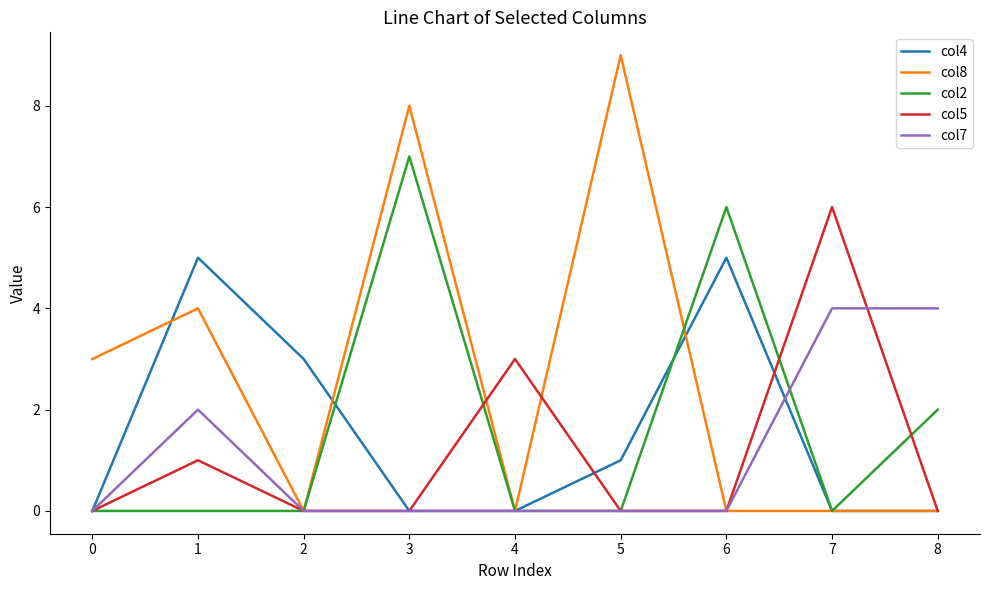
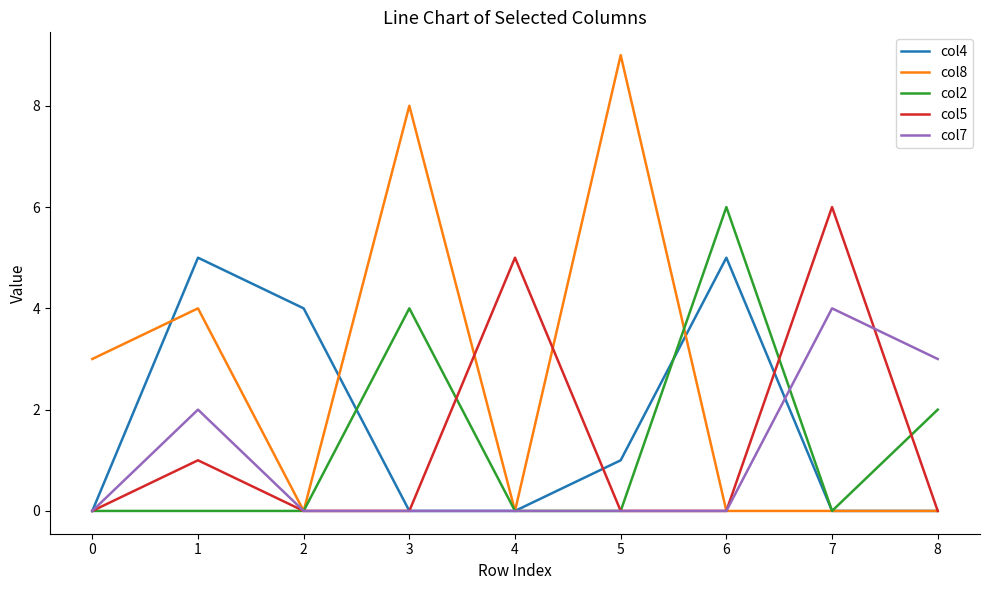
  {
    "col4": {
      "1": 5,
-     "2": 3,
+     "2": 4,
      "5": 1,
      "6": 5
    },
    "col8": {
      "0": 3,
      "1": 4,
      "3": 8,
      "5": 9
    },
    "col2": {
      "1": 0,
-     "3": 7,
+     "3": 4,
      "6": 6,
      "8": 2
    },
    "col5": {
      "1": 1,
-     "4": 3,
+     "4": 5,
      "7": 6
    },
    "col7": {
      "1": 2,
      "7": 4,
-     "8": 4
+     "8": 3
    }
  }
